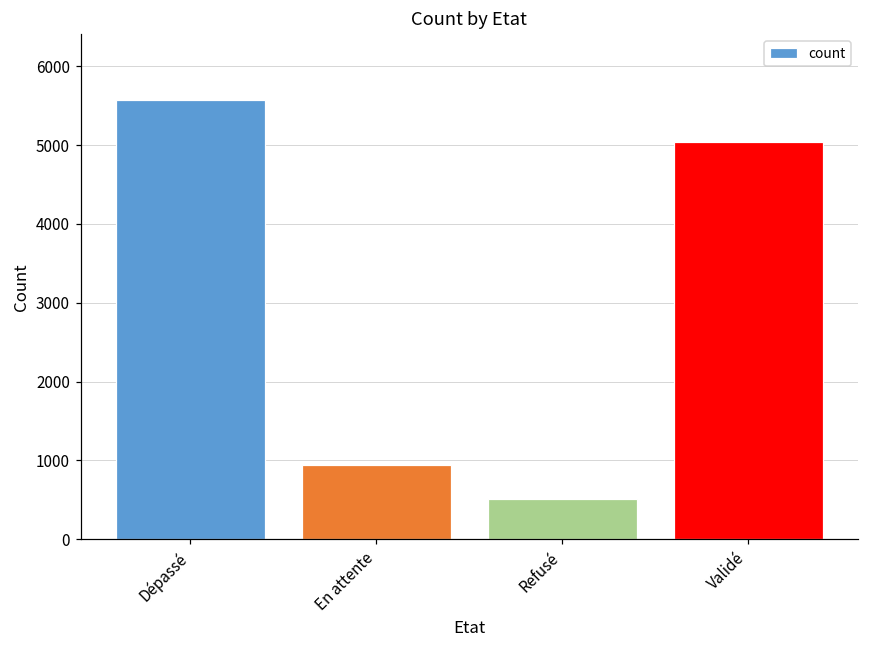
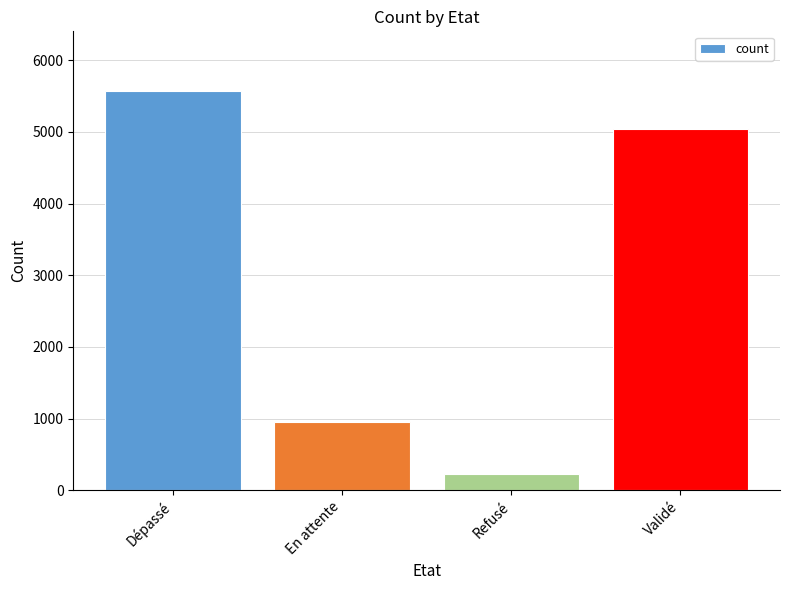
  {
    "Dépassé": 5600,
    "En attente": 900,
-   "Refusé": 500,
+   "Refusé": 200,
    "Validé": 5000
  }
